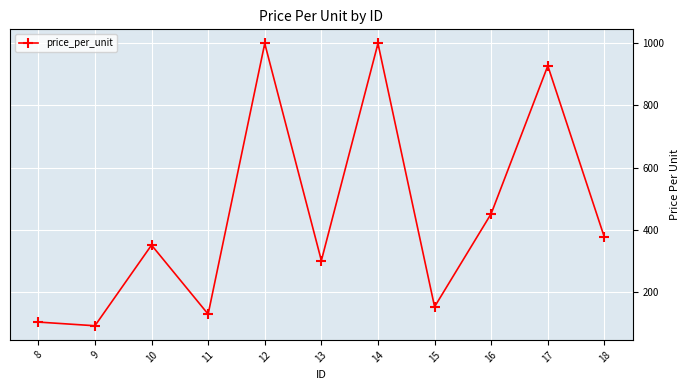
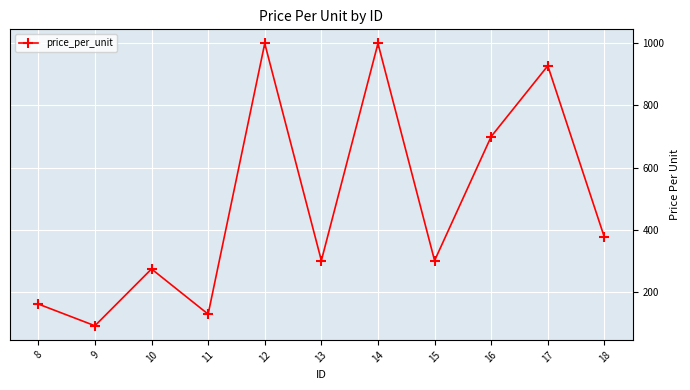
  {
-   "8": 100,
+   "8": 160,
    "9": 90,
-   "10": 350,
+   "10": 270,
    "11": 130,
    "12": 1000,
    "13": 300,
    "14": 1000,
-   "15": 150,
-   "16": 450,
+   "15": 300,
+   "16": 700,
    "17": 930,
    "18": 370
  }
